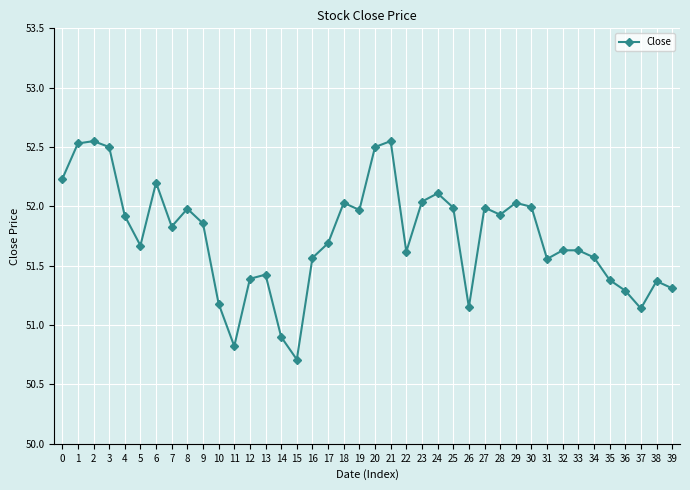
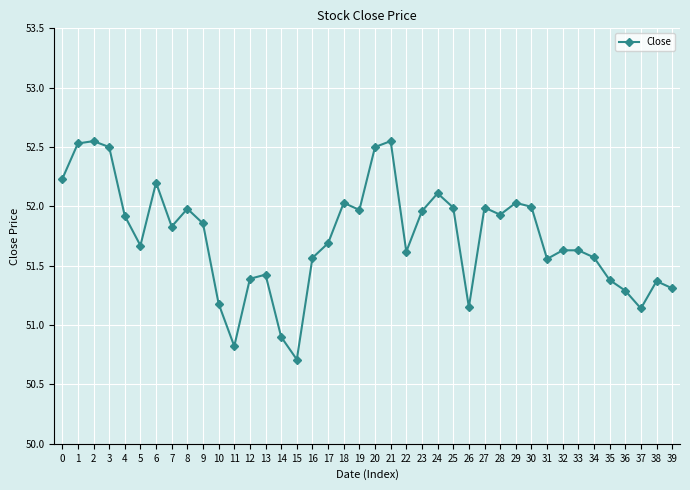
  {
    "0": 52.23,
    "1": 52.53,
    "2": 52.55,
    "3": 52.50,
    "4": 51.92,
    "5": 51.67,
    "6": 52.20,
    "7": 51.83,
    "8": 51.98,
    "9": 51.86,
    "10": 51.18,
    "11": 50.82,
    "12": 51.39,
    "13": 51.43,
    "14": 50.90,
    "15": 50.71,
    "16": 51.57,
    "17": 51.69,
    "18": 52.03,
    "19": 51.97,
    "20": 52.50,
    "21": 52.55,
    "22": 51.62,
-   "23": 52.04,
+   "23": 51.96,
    "24": 52.11,
    "25": 51.99,
    "26": 51.15,
    "27": 51.99,
    "28": 51.93,
    "29": 52.03,
    "30": 52.00,
    "31": 51.56,
    "32": 51.63,
    "33": 51.63,
    "34": 51.57,
    "35": 51.38,
    "36": 51.29,
    "37": 51.14,
    "38": 51.37,
    "39": 51.31
  }
